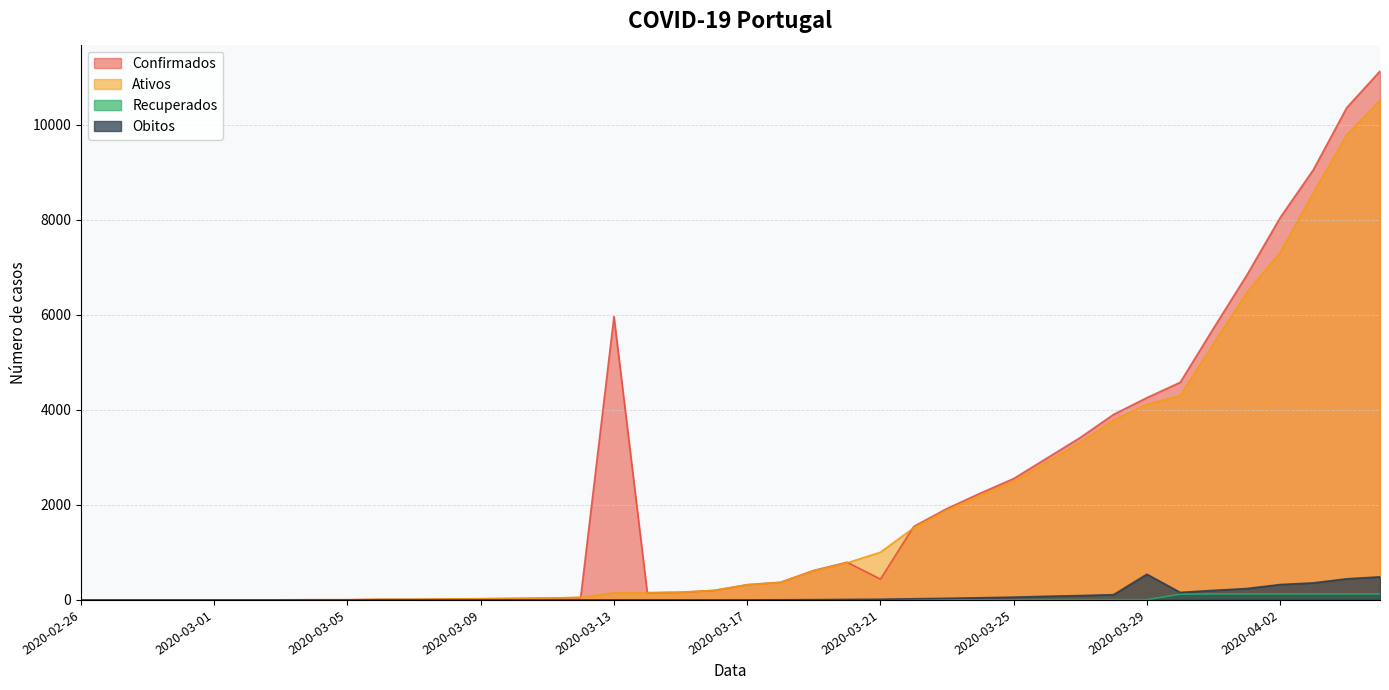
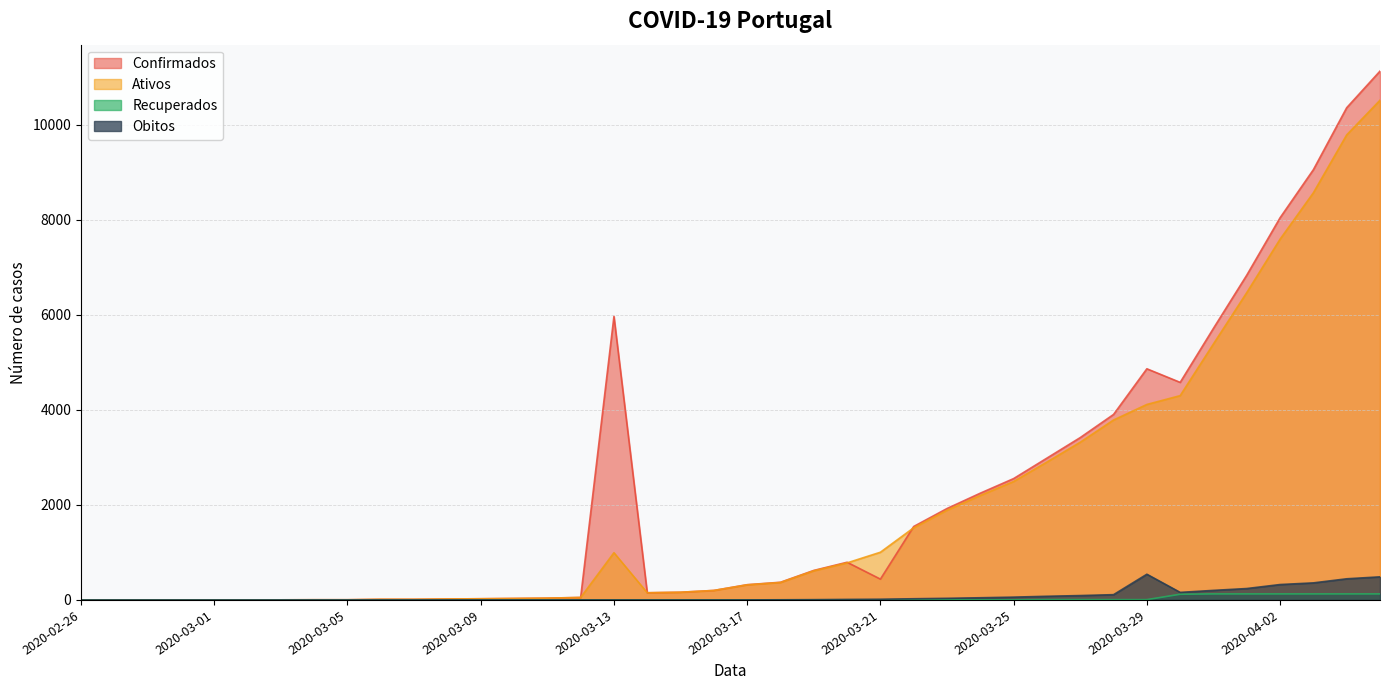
  {
    "Confirmados": {
      "2020-03-13": 6000,
      "2020-03-21": 400,
      "2020-03-25": 2600,
-     "2020-03-29": 4300,
+     "2020-03-29": 4900,
      "2020-04-02": 8000
    },
    "Ativos": {
-     "2020-03-13": 200,
+     "2020-03-13": 1000,
      "2020-03-21": 1000,
      "2020-03-25": 2500,
      "2020-03-29": 4100,
-     "2020-04-02": 7300
+     "2020-04-02": 7600
    },
    "Recuperados": {
      "2020-03-25": 0,
      "2020-03-29": 0,
      "2020-04-02": 100
    },
    "Obitos": {
      "2020-03-25": 100,
      "2020-03-29": 500,
      "2020-04-02": 300
    }
  }
